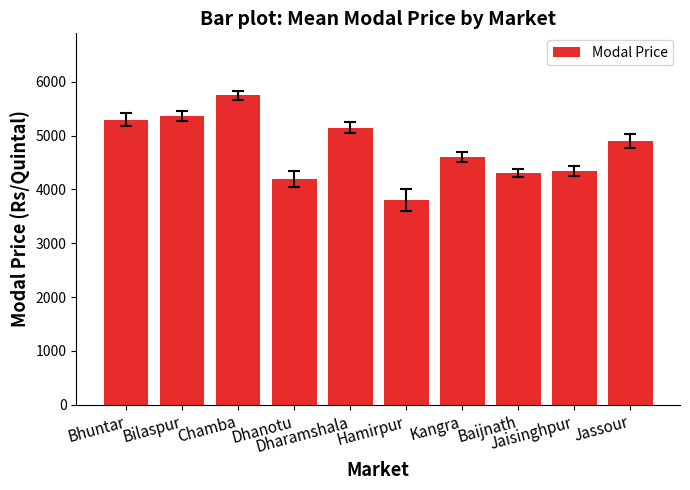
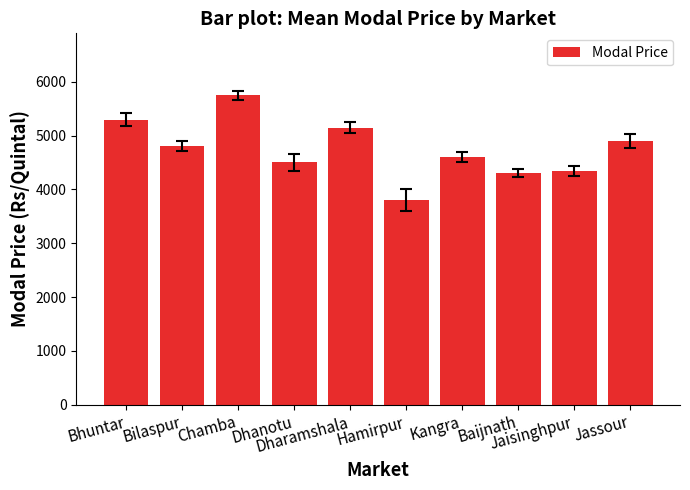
  {
    "Modal Price": {
      "Bhuntar": 5300,
-     "Bilaspur": 5400,
+     "Bilaspur": 4800,
      "Chamba": 5800,
-     "Dhanotu": 4200,
+     "Dhanotu": 4500,
      "Dharamshala": 5200,
      "Hamirpur": 3800,
      "Kangra": 4600,
      "Baijnath": 4300,
      "Jaisinghpur": 4300,
      "Jassour": 4900
    }
  }
